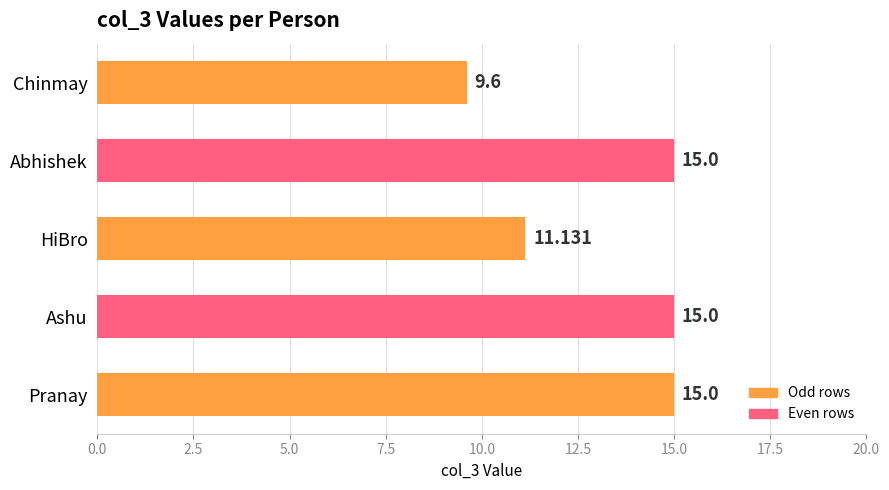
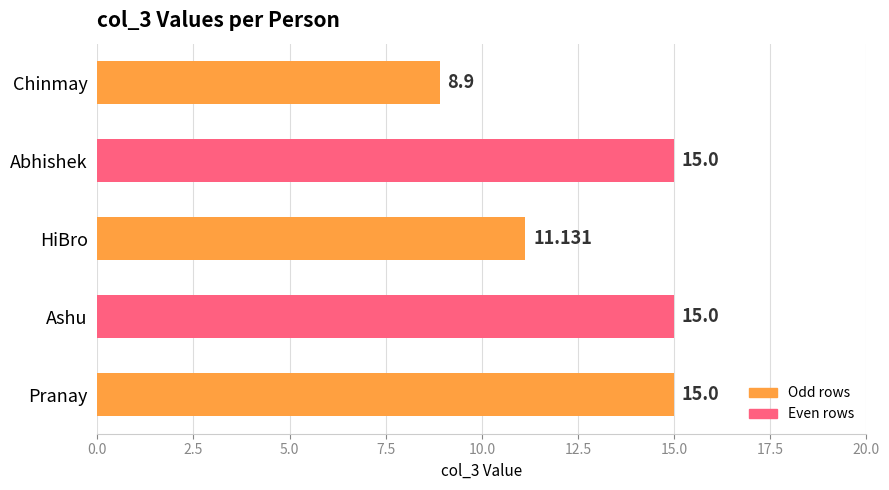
  {
-   "Chinmay": 9.6,
+   "Chinmay": 8.9,
    "Abhishek": 15.0,
    "HiBro": 11.131,
    "Ashu": 15.0,
    "Pranay": 15.0
  }
